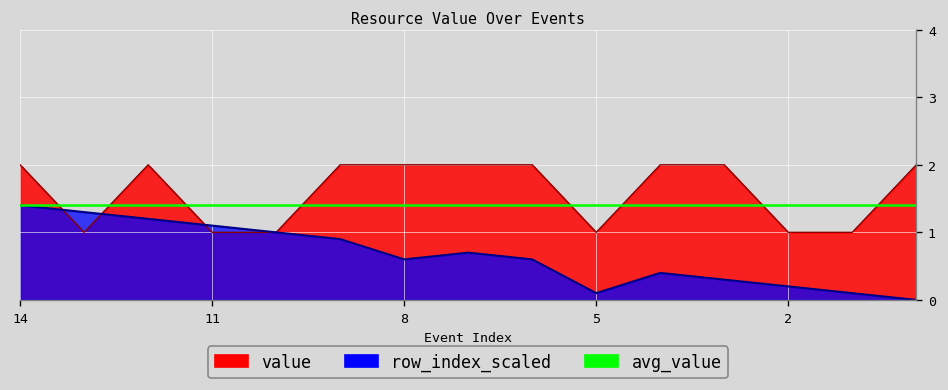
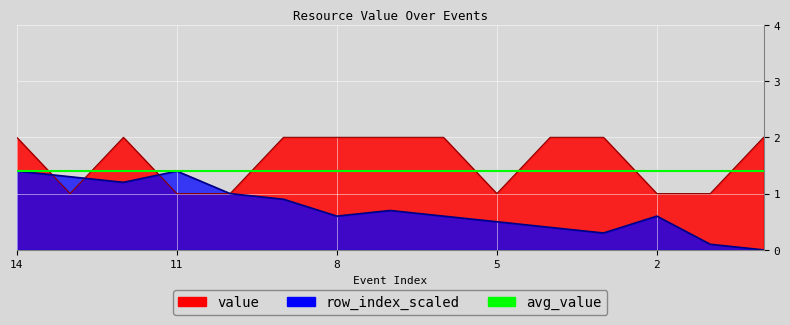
  {
    "value": {
      "14": 2.0,
      "11": 1.0,
      "8": 2.0,
      "5": 1.0,
      "2": 1.0
    },
    "row_index_scaled": {
      "14": 1.4,
-     "11": 1.1,
+     "11": 1.4,
      "8": 0.6,
-     "5": 0.1,
-     "2": 0.2
+     "5": 0.5,
+     "2": 0.6
    }
  }
